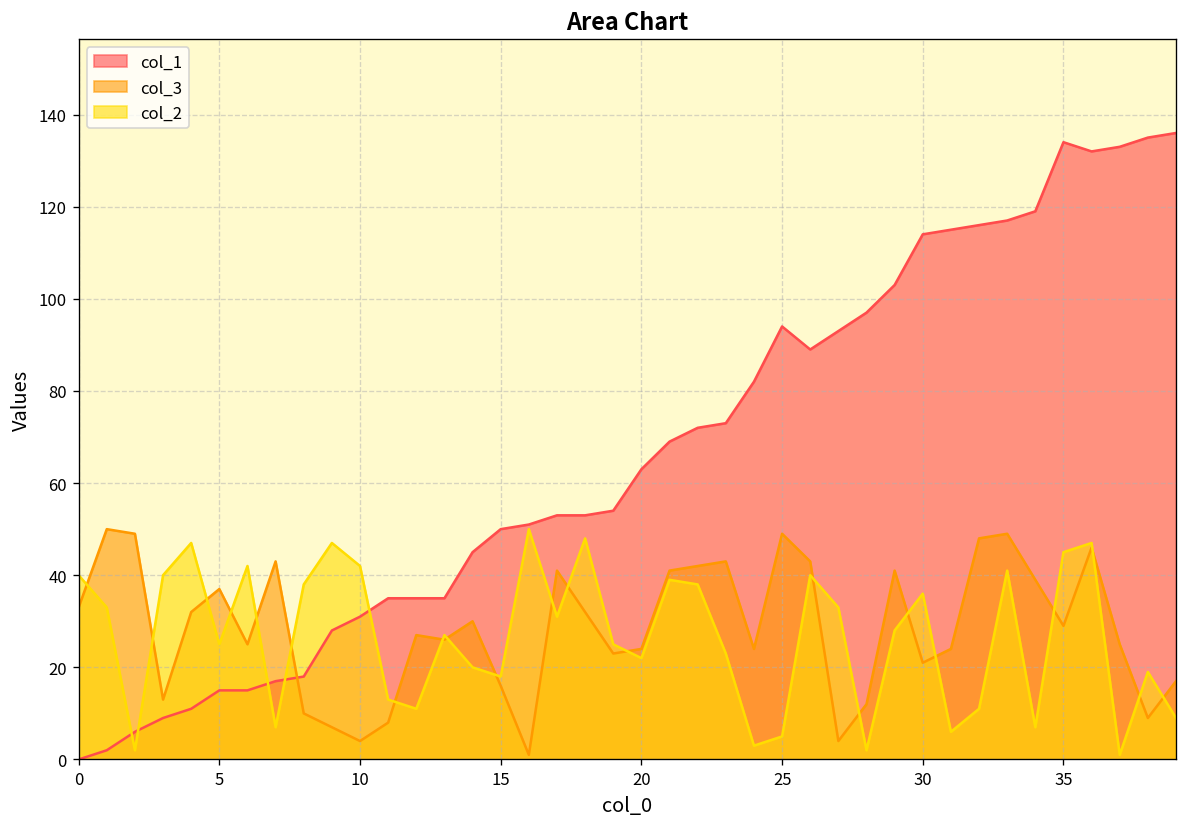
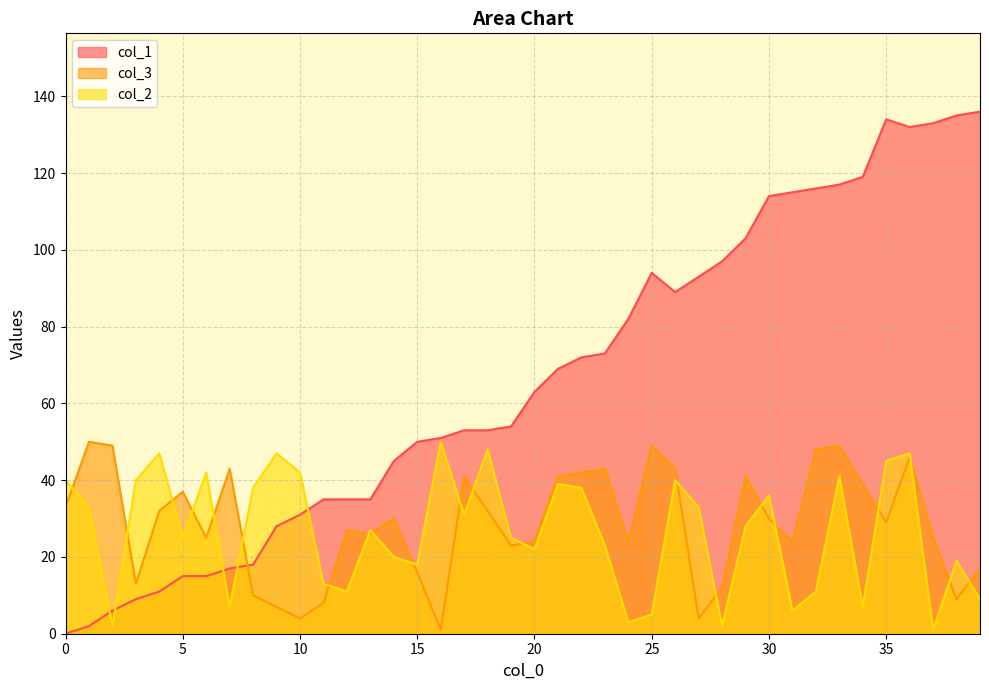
  {
    "col_1": {
      "0": 0,
      "5": 15,
      "10": 31,
      "15": 50,
      "20": 63,
      "25": 94,
      "30": 114,
      "35": 134
    },
    "col_3": {
      "0": 33,
      "5": 37,
      "10": 4,
      "15": 16,
      "20": 24,
      "25": 49,
-     "30": 21,
+     "30": 30,
      "35": 29
    },
    "col_2": {
      "0": 40,
      "5": 25,
      "10": 42,
      "15": 18,
      "20": 22,
      "25": 5,
      "30": 36,
      "35": 45
    }
  }
